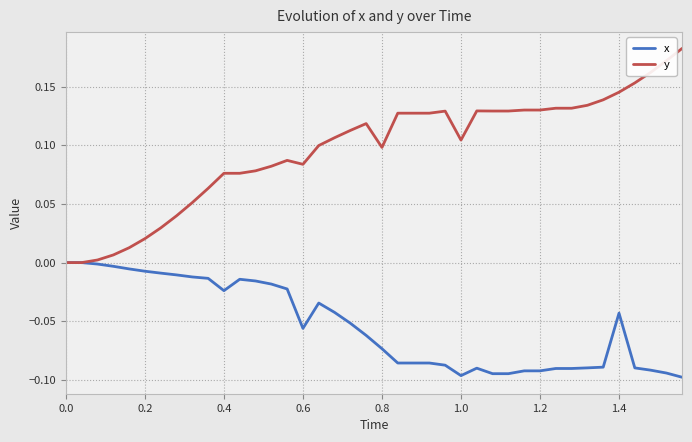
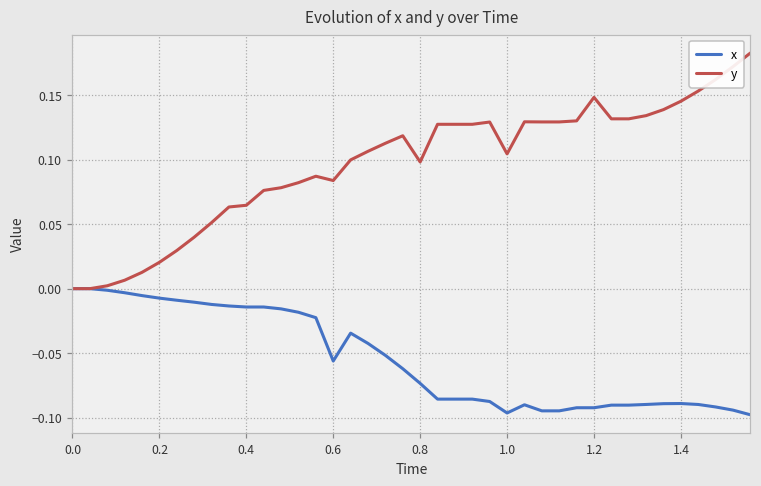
  {
    "x": {
      "0.2": -0.007,
-     "0.4": -0.024,
+     "0.4": -0.014,
      "0.6": -0.056,
      "0.8": -0.073,
      "1.0": -0.096,
      "1.2": -0.092,
-     "1.4": -0.043
+     "1.4": -0.089
    },
    "y": {
      "0.2": 0.020,
-     "0.4": 0.076,
+     "0.4": 0.065,
      "0.6": 0.084,
      "0.8": 0.098,
      "1.0": 0.104,
-     "1.2": 0.130,
+     "1.2": 0.148,
      "1.4": 0.145
    }
  }
